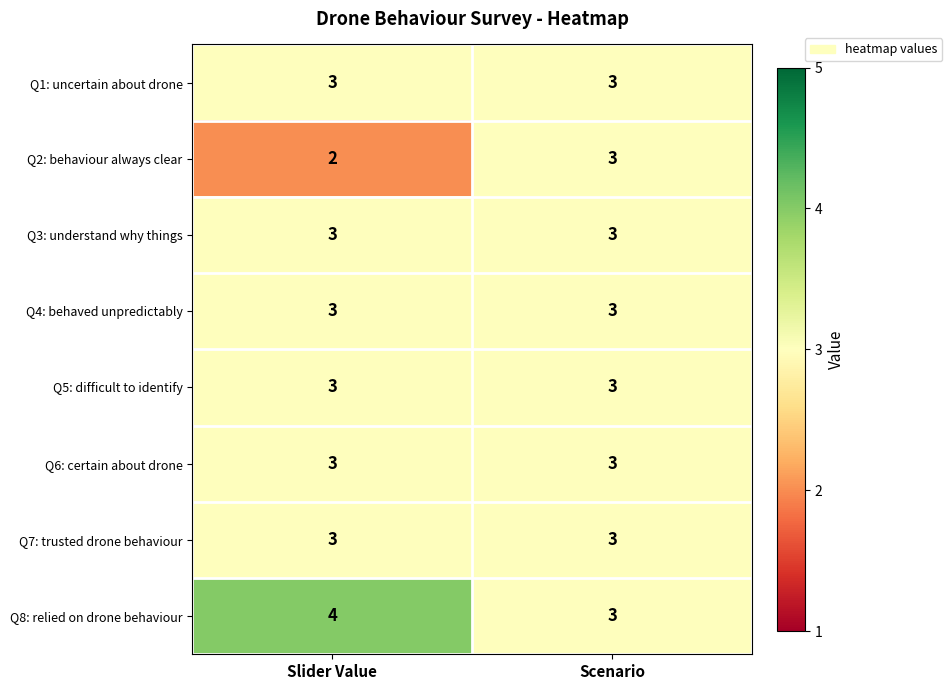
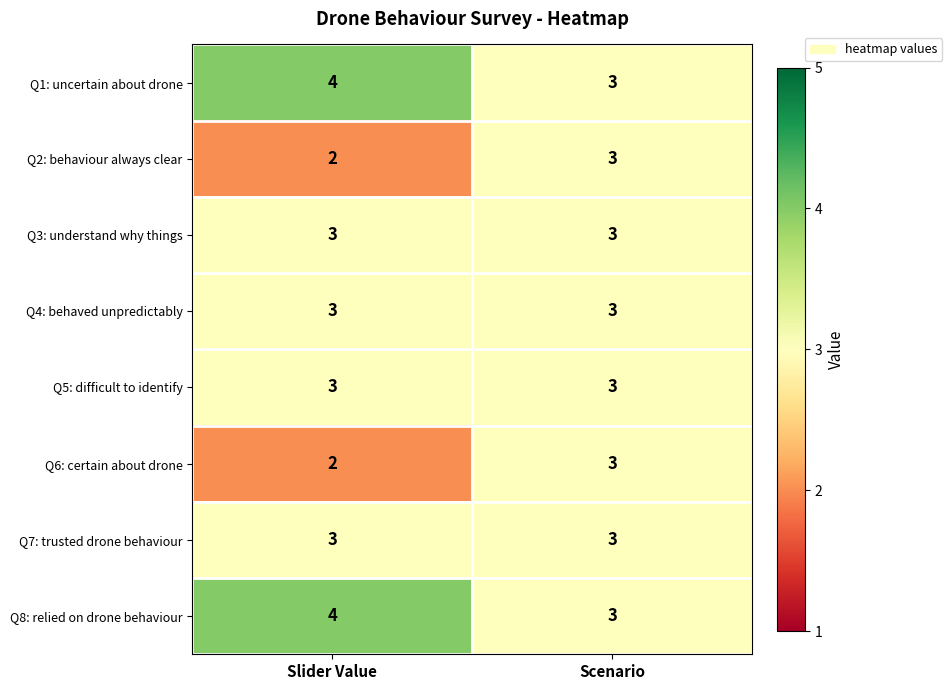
  {
    "Q1: uncertain about drone": {
-     "Slider Value": 3,
+     "Slider Value": 4,
      "Scenario": 3
    },
    "Q2: behaviour always clear": {
      "Slider Value": 2,
      "Scenario": 3
    },
    "Q3: understand why things": {
      "Slider Value": 3,
      "Scenario": 3
    },
    "Q4: behaved unpredictably": {
      "Slider Value": 3,
      "Scenario": 3
    },
    "Q5: difficult to identify": {
      "Slider Value": 3,
      "Scenario": 3
    },
    "Q6: certain about drone": {
-     "Slider Value": 3,
+     "Slider Value": 2,
      "Scenario": 3
    },
    "Q7: trusted drone behaviour": {
      "Slider Value": 3,
      "Scenario": 3
    },
    "Q8: relied on drone behaviour": {
      "Slider Value": 4,
      "Scenario": 3
    }
  }
